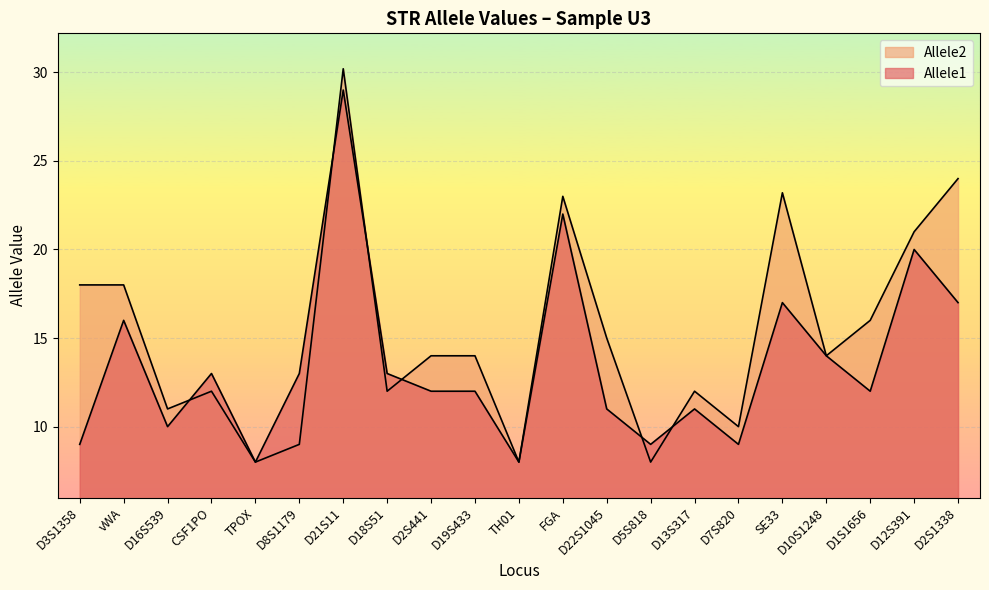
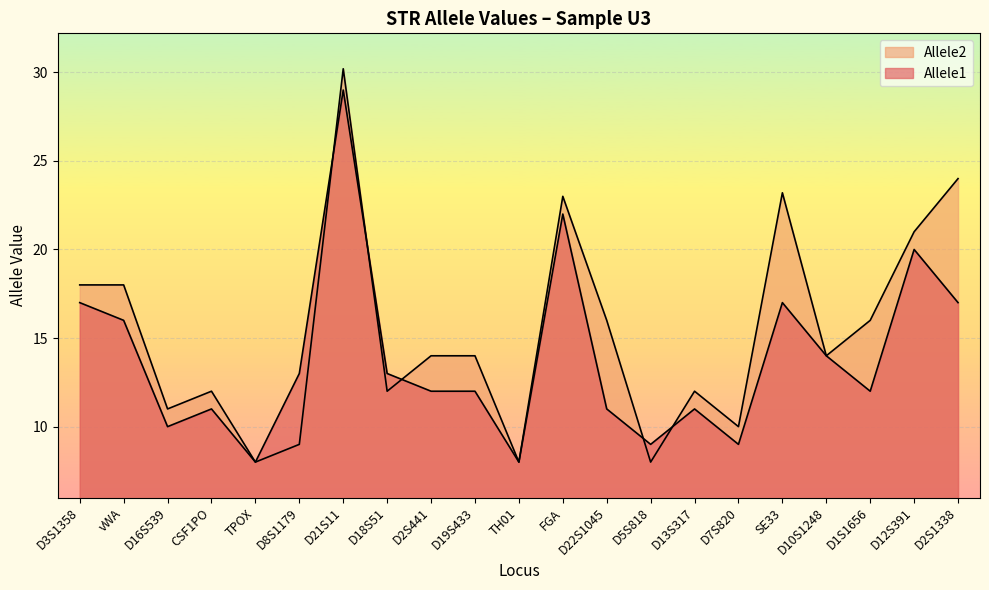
  {
    "Allele2": {
      "D3S1358": 18,
      "vWA": 18,
      "D16S539": 11,
      "CSF1PO": 12,
      "D8S1179": 9,
      "D21S11": 30.2,
      "D18S51": 12,
      "D2S441": 14,
      "D19S433": 14,
      "FGA": 23,
-     "D22S1045": 15,
+     "D22S1045": 16,
      "D5S818": 8,
      "D13S317": 12,
      "D7S820": 10,
      "SE33": 23.2,
      "D1S1656": 16,
      "D12S391": 21,
      "D2S1338": 24
    },
    "Allele1": {
-     "D3S1358": 9,
+     "D3S1358": 17,
      "vWA": 16,
      "D16S539": 10,
-     "CSF1PO": 13,
+     "CSF1PO": 11,
      "D8S1179": 13,
      "D21S11": 29,
      "D18S51": 13,
      "D2S441": 12,
      "D19S433": 12,
      "FGA": 22,
      "D22S1045": 11,
      "D5S818": 9,
      "D13S317": 11,
      "D7S820": 9,
      "SE33": 17,
      "D1S1656": 12,
      "D12S391": 20,
      "D2S1338": 17
    }
  }
